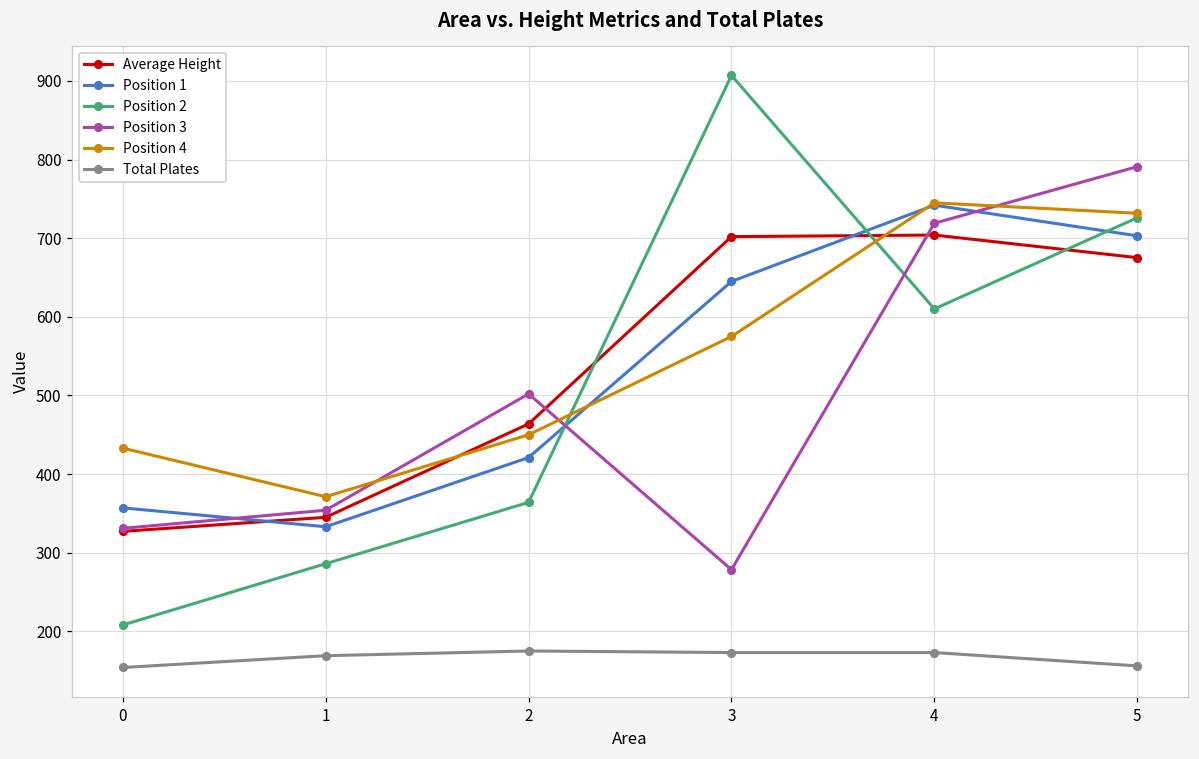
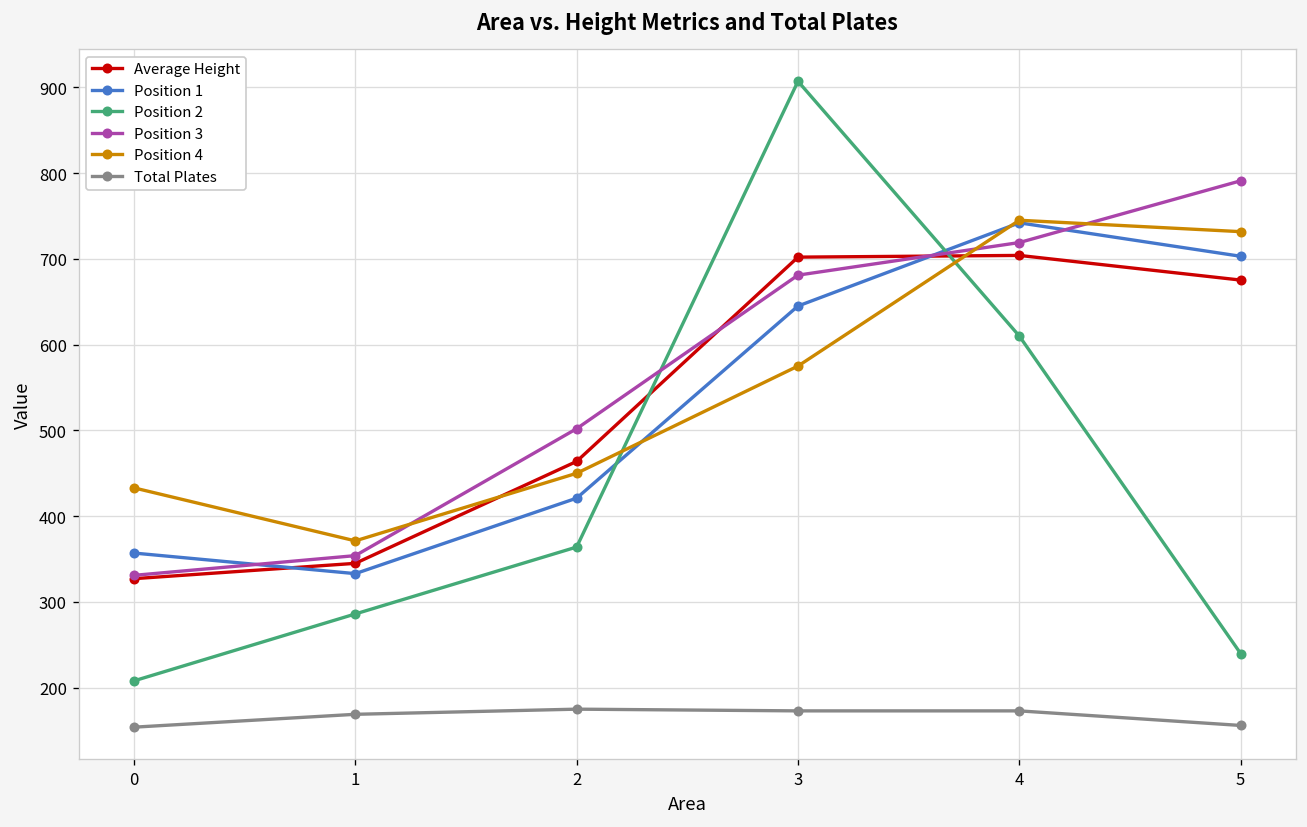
  {
    "Average Height": {
      "0": 330,
      "1": 350,
      "2": 460,
      "3": 700,
      "4": 700,
      "5": 680
    },
    "Position 1": {
      "0": 360,
      "1": 330,
      "2": 420,
      "3": 650,
      "5": 700
    },
    "Position 2": {
      "0": 210,
      "1": 290,
      "2": 360,
      "3": 910,
      "4": 610,
-     "5": 730
+     "5": 240
    },
    "Position 3": {
      "0": 330,
      "1": 350,
      "2": 500,
-     "3": 280,
+     "3": 680,
      "4": 720,
      "5": 790
    },
    "Position 4": {
      "0": 430,
      "1": 370,
      "2": 450,
      "3": 580,
      "5": 730
    },
    "Total Plates": {
      "0": 150,
      "1": 170,
      "2": 180,
      "3": 170,
      "4": 170,
      "5": 160
    }
  }
